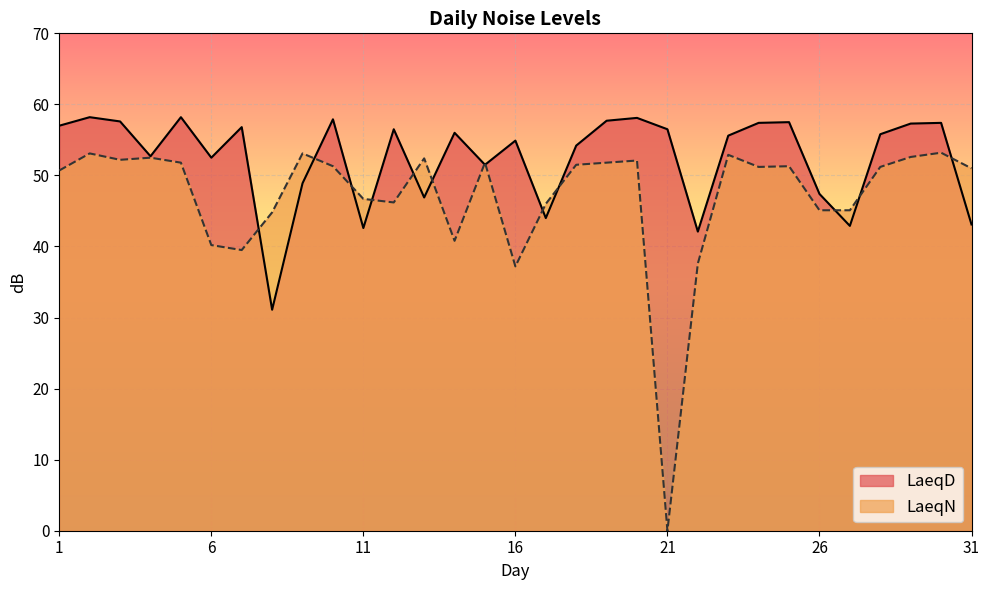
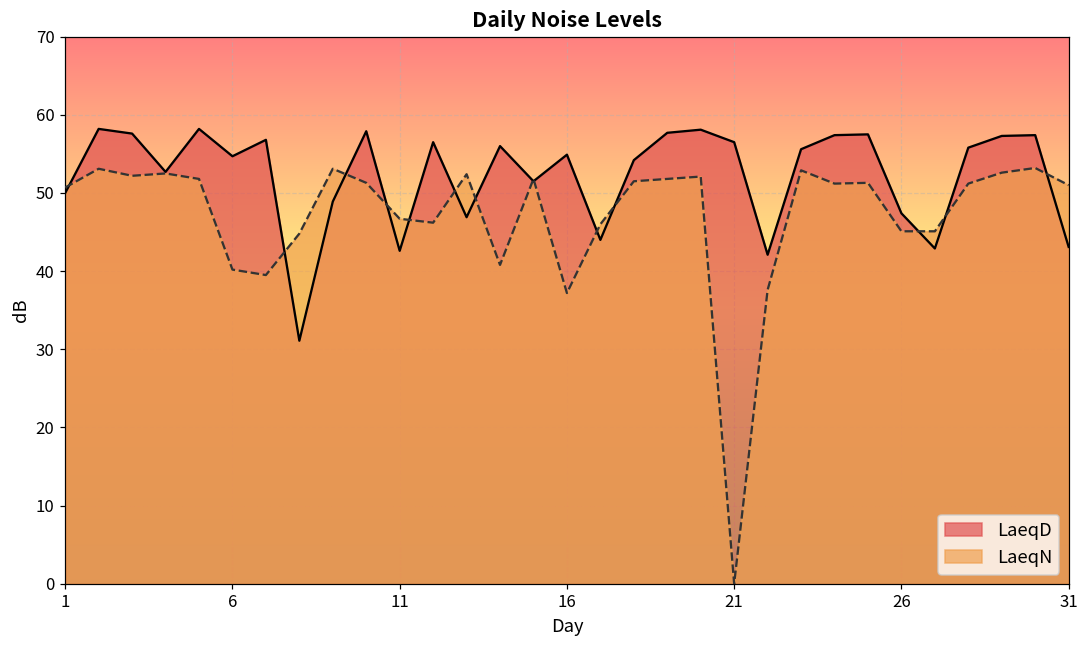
  {
    "LaeqD": {
-     "1": 57,
-     "6": 53,
+     "1": 50,
+     "6": 55,
      "11": 43,
      "16": 55,
      "21": 57,
      "26": 47,
      "31": 43
    },
    "LaeqN": {
      "1": 51,
      "6": 40,
      "11": 47,
      "16": 37,
      "26": 45,
      "31": 51
    }
  }
